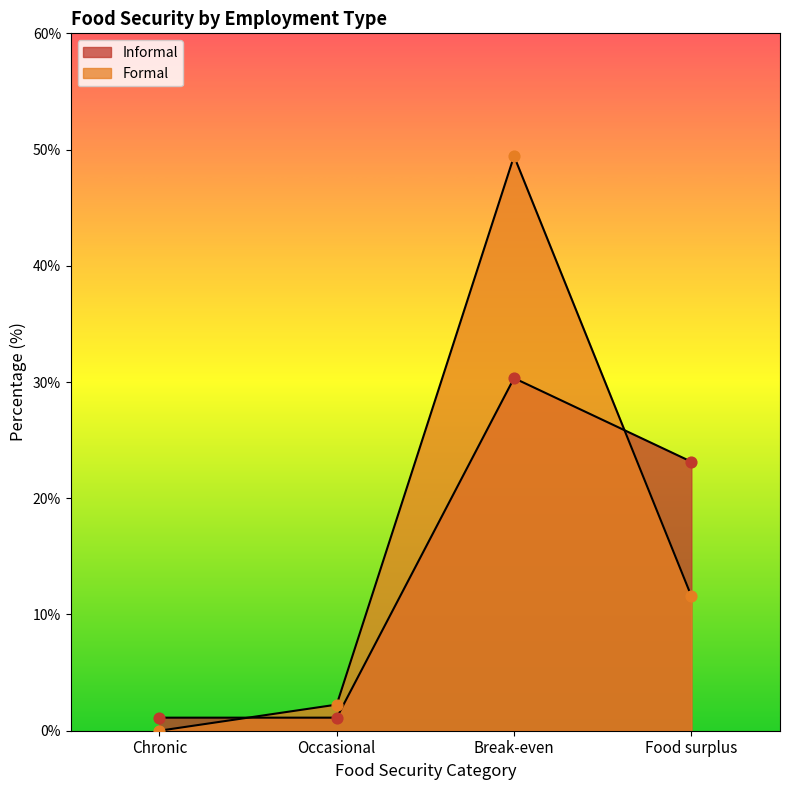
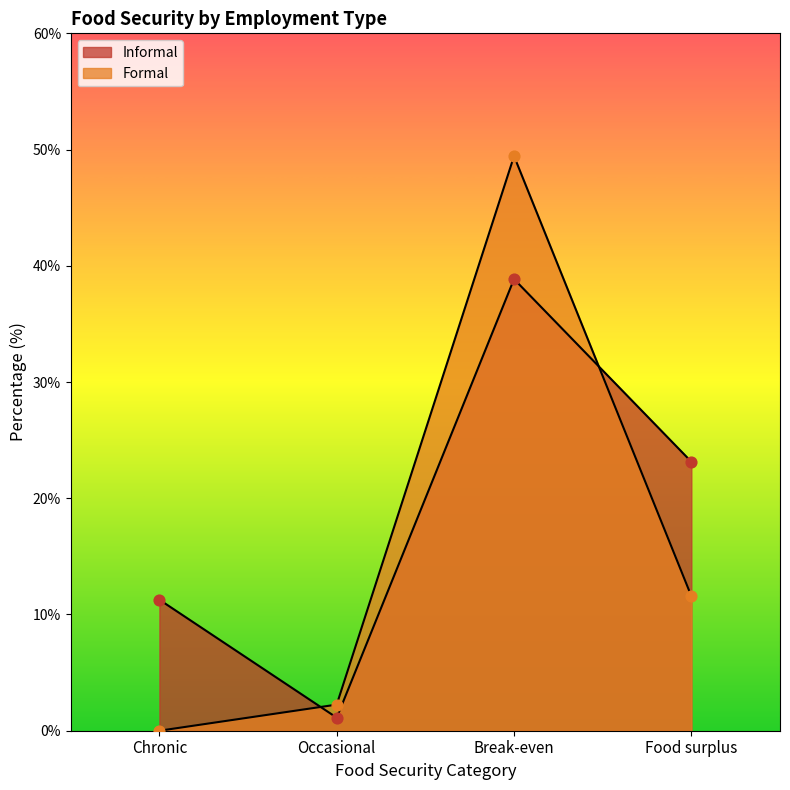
  {
    "Informal": {
-     "Chronic": "1.1%",
+     "Chronic": "11.3%",
      "Occasional": "1.1%",
-     "Break-even": "30.3%",
+     "Break-even": "38.9%",
      "Food surplus": "23.1%"
    },
    "Formal": {
      "Chronic": "0.0%",
      "Occasional": "2.2%",
      "Break-even": "49.4%",
      "Food surplus": "11.6%"
    }
  }
